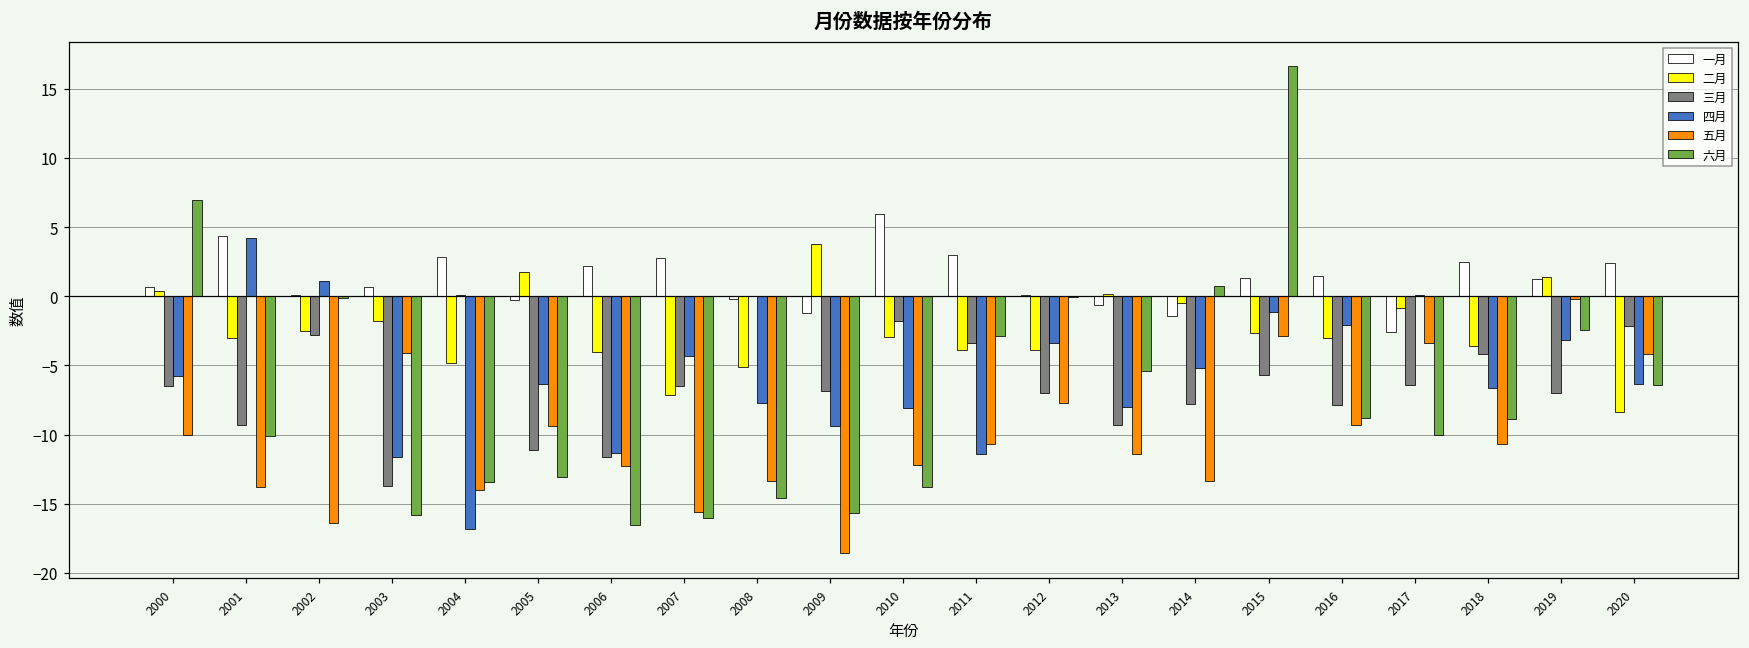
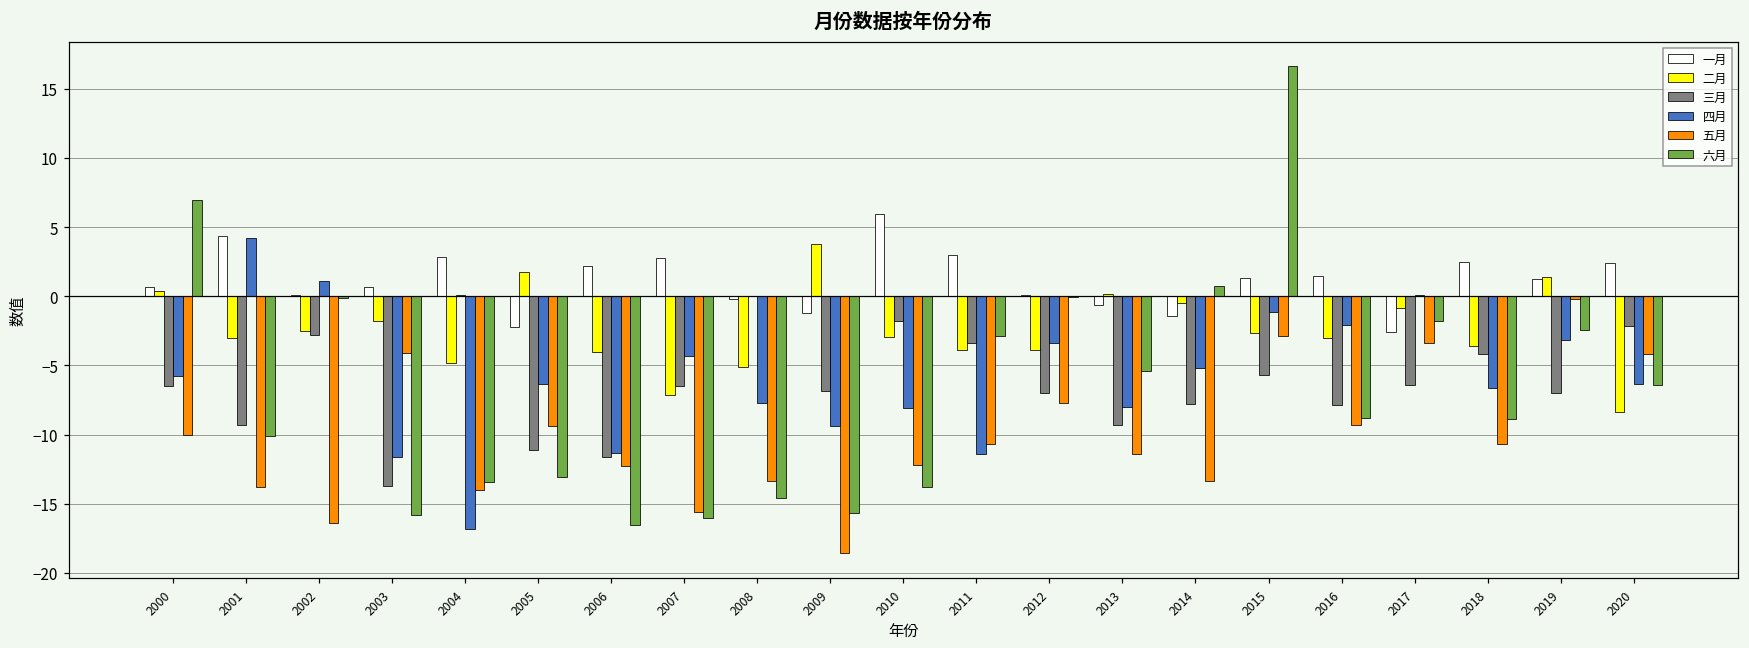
  {
    "一月": {
      "2000": 0.7,
      "2001": 4.3,
      "2003": 0.6,
      "2004": 2.8,
-     "2005": -0.3,
+     "2005": -2.2,
      "2006": 2.2,
      "2007": 2.7,
      "2008": -0.2,
      "2009": -1.2,
      "2010": 6.0,
      "2011": 2.9,
      "2013": -0.6,
      "2014": -1.4,
      "2015": 1.3,
      "2016": 1.5,
      "2017": -2.6,
      "2018": 2.5,
      "2019": 1.2,
      "2020": 2.4
    },
    "二月": {
      "2000": 0.4,
      "2001": -3.0,
      "2002": -2.5,
      "2003": -1.8,
      "2004": -4.9,
      "2005": 1.8,
      "2006": -4.0,
      "2007": -7.1,
      "2008": -5.1,
      "2009": 3.8,
      "2010": -2.9,
      "2011": -3.9,
      "2012": -3.9,
      "2014": -0.5,
      "2015": -2.6,
      "2016": -3.0,
      "2017": -0.8,
      "2018": -3.6,
      "2019": 1.4,
      "2020": -8.4
    },
    "三月": {
      "2000": -6.5,
      "2001": -9.3,
      "2002": -2.8,
      "2003": -13.7,
      "2005": -11.1,
      "2006": -11.7,
      "2007": -6.5,
      "2009": -6.9,
      "2010": -1.8,
      "2011": -3.4,
      "2012": -7.0,
      "2013": -9.3,
      "2014": -7.8,
      "2015": -5.7,
      "2016": -7.8,
      "2017": -6.4,
      "2018": -4.2,
      "2019": -7.0,
      "2020": -2.1
    },
    "四月": {
      "2000": -5.7,
      "2001": 4.2,
      "2002": 1.1,
      "2003": -11.6,
      "2004": -16.9,
      "2005": -6.3,
      "2006": -11.3,
      "2007": -4.3,
      "2008": -7.7,
      "2009": -9.3,
      "2010": -8.1,
      "2011": -11.4,
      "2012": -3.4,
      "2013": -8.0,
      "2014": -5.2,
      "2015": -1.1,
      "2016": -2.1,
      "2018": -6.6,
      "2019": -3.2,
      "2020": -6.3
    },
    "五月": {
      "2000": -10.0,
      "2001": -13.8,
      "2002": -16.4,
      "2003": -4.1,
      "2004": -14.0,
      "2005": -9.4,
      "2006": -12.3,
      "2007": -15.6,
      "2008": -13.3,
      "2009": -18.6,
      "2010": -12.2,
      "2011": -10.7,
      "2012": -7.7,
      "2013": -11.4,
      "2014": -13.3,
      "2015": -2.9,
      "2016": -9.3,
      "2017": -3.4,
      "2018": -10.7,
      "2020": -4.2
    },
    "六月": {
      "2000": 6.9,
      "2001": -10.1,
      "2003": -15.8,
      "2004": -13.4,
      "2005": -13.1,
      "2006": -16.5,
      "2007": -16.0,
      "2008": -14.6,
      "2009": -15.7,
      "2010": -13.8,
      "2011": -2.9,
      "2013": -5.4,
      "2014": 0.7,
      "2015": 16.6,
      "2016": -8.8,
-     "2017": -10.0,
+     "2017": -1.8,
      "2018": -8.9,
      "2019": -2.4,
      "2020": -6.4
    }
  }
